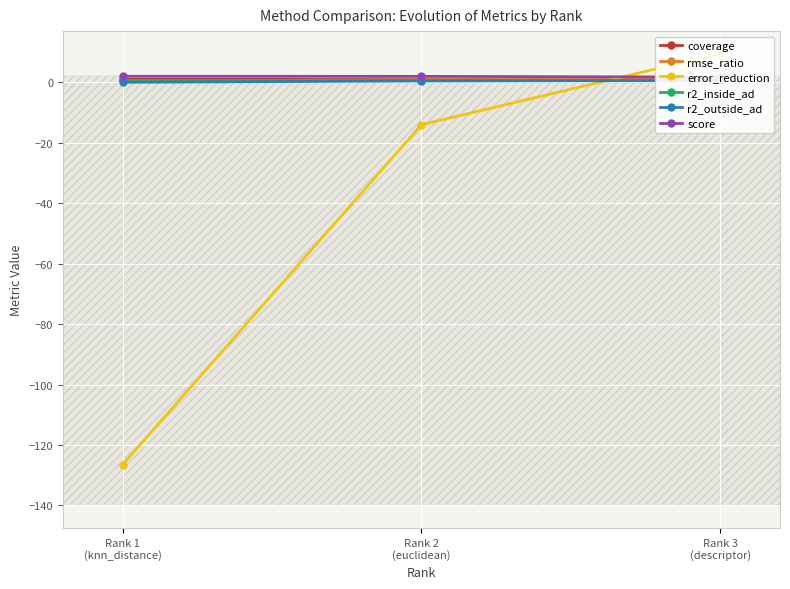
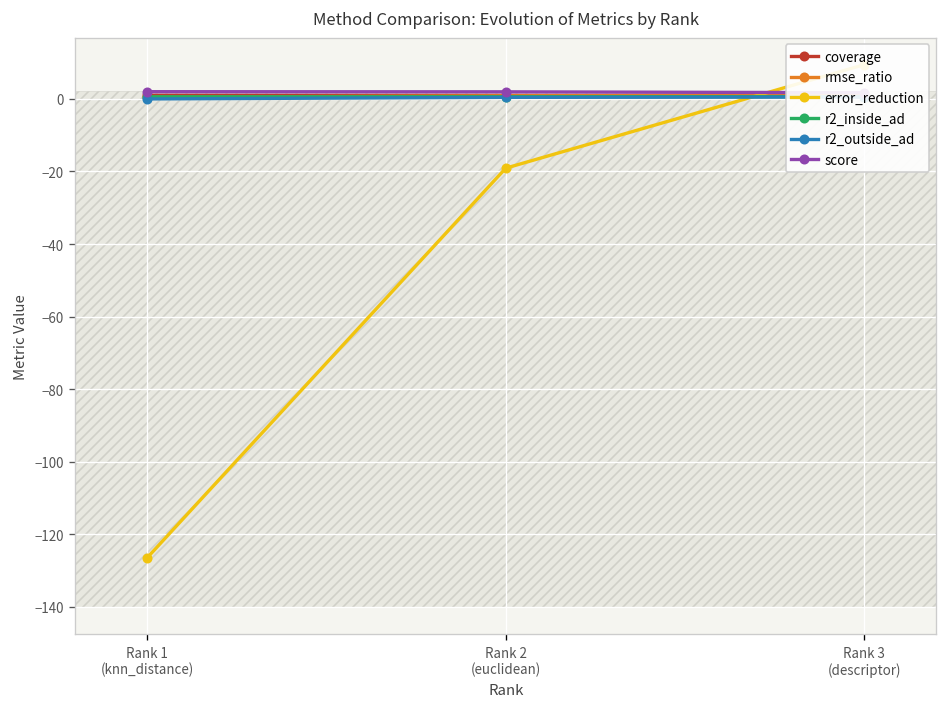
  {
    "error_reduction": {
      "Rank 1 (knn_distance)": -126,
-     "Rank 2 (euclidean)": -14
+     "Rank 2 (euclidean)": -19
    },
    "score": {
      "Rank 1 (knn_distance)": 2,
      "Rank 2 (euclidean)": 2
    }
  }
